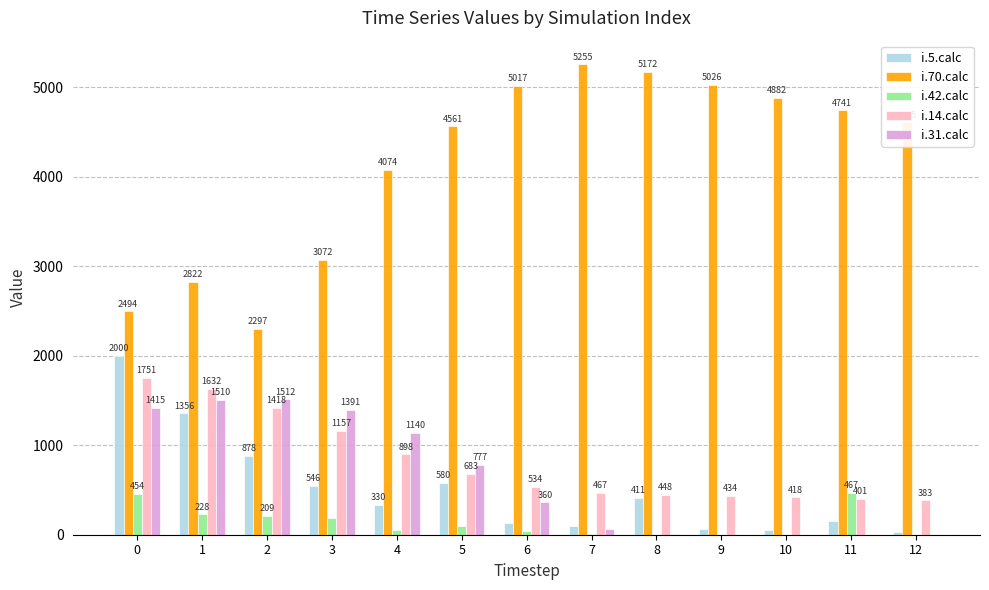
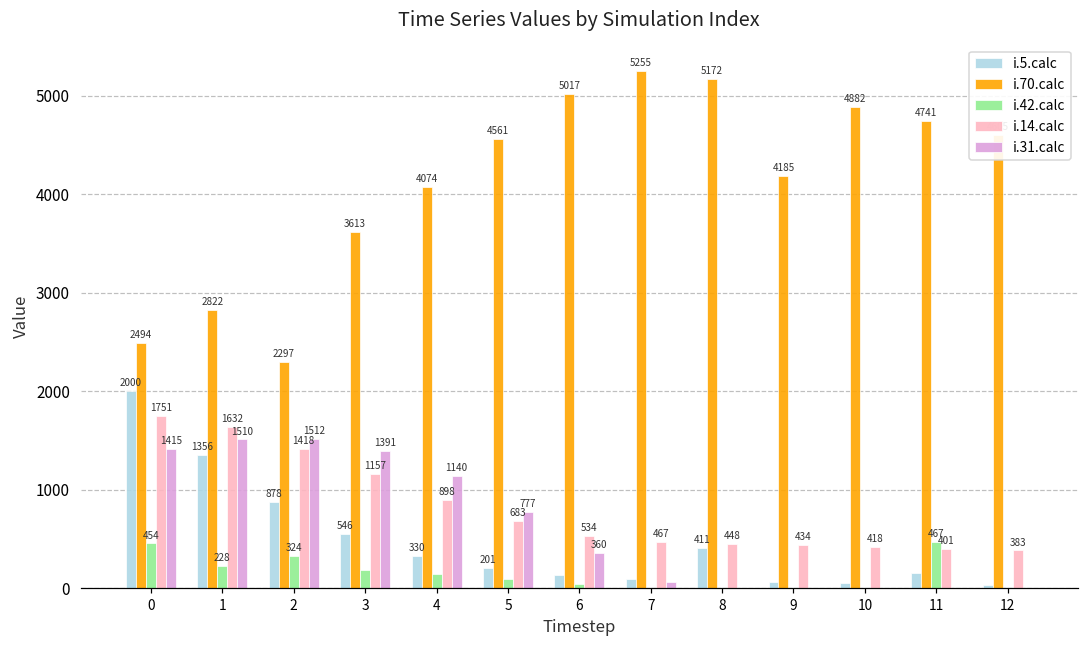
  {
    "i.5.calc": {
      "0": 2000,
      "1": 1356,
      "2": 878,
      "3": 546,
      "4": 330,
-     "5": 580,
+     "5": 201,
      "8": 411
    },
    "i.70.calc": {
      "0": 2494,
      "1": 2822,
      "2": 2297,
-     "3": 3072,
+     "3": 3613,
      "4": 4074,
      "5": 4561,
      "6": 5017,
      "7": 5255,
      "8": 5172,
-     "9": 5026,
+     "9": 4185,
      "10": 4882,
      "11": 4741
    },
    "i.42.calc": {
      "0": 454,
      "1": 228,
-     "2": 209,
-     "4": 50,
+     "2": 324,
+     "4": 140,
      "11": 467
    }
  }
